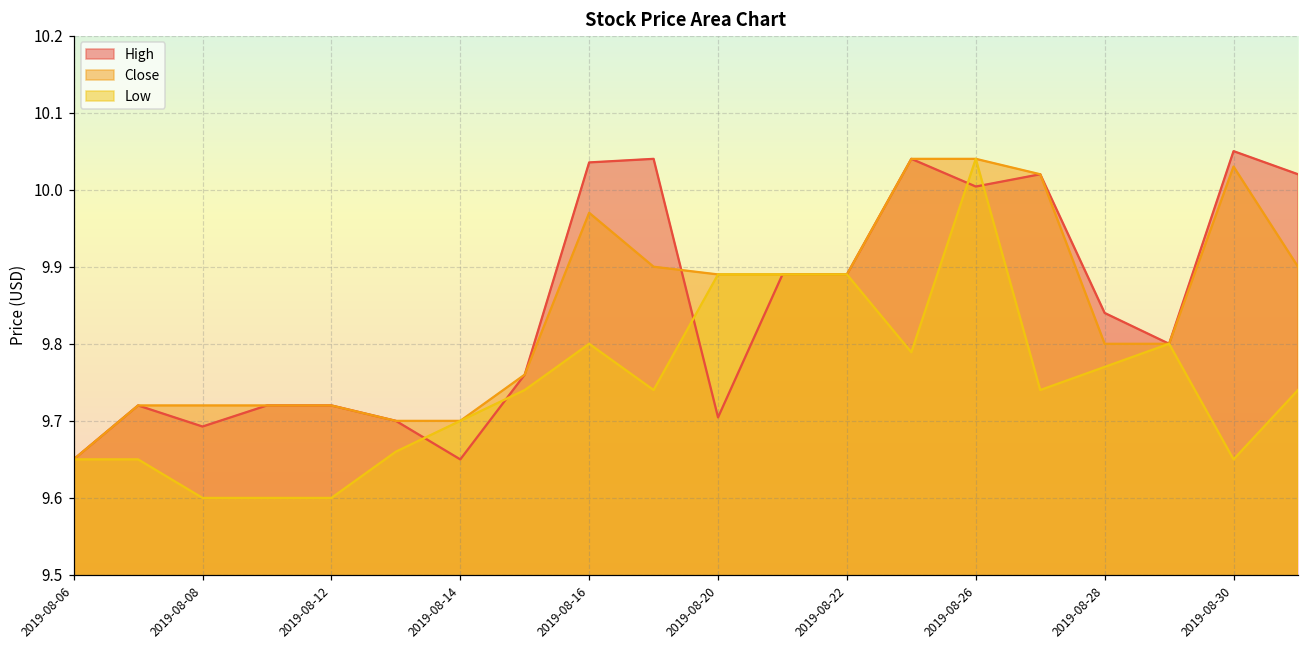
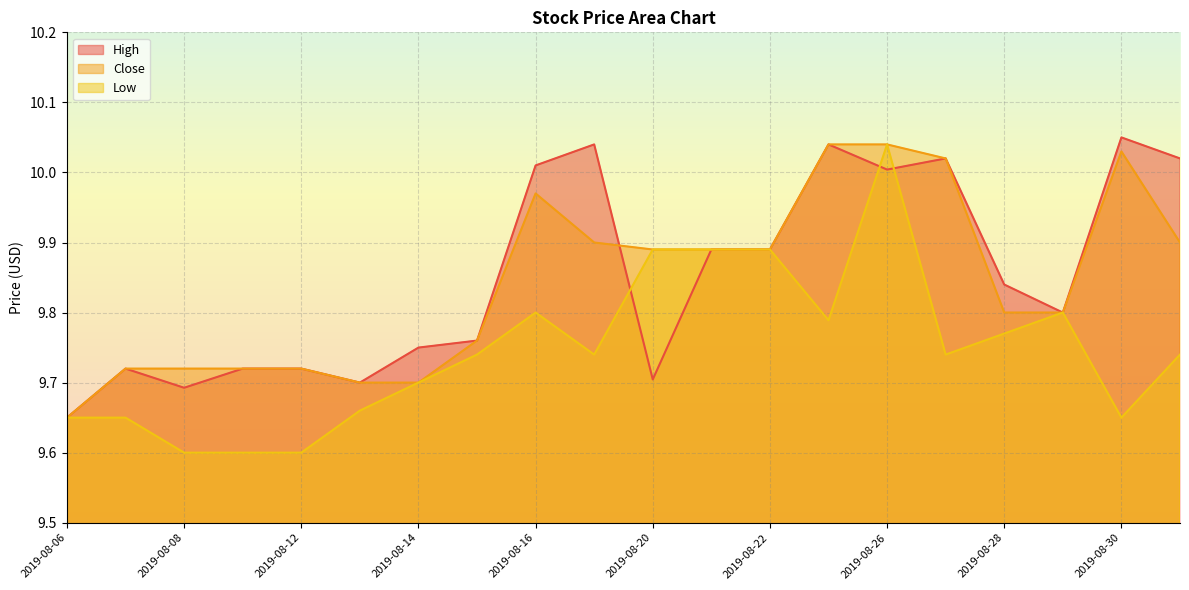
  {
    "High": {
      "2019-08-08": 9.69,
-     "2019-08-14": 9.65,
-     "2019-08-16": 10.04,
+     "2019-08-14": 9.75,
+     "2019-08-16": 10.01,
      "2019-08-20": 9.70,
      "2019-08-26": 10.00,
      "2019-08-28": 9.84,
      "2019-08-30": 10.05
    }
  }
